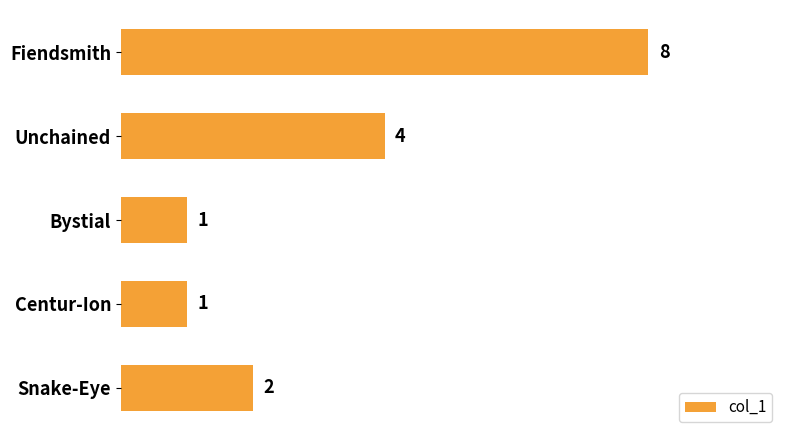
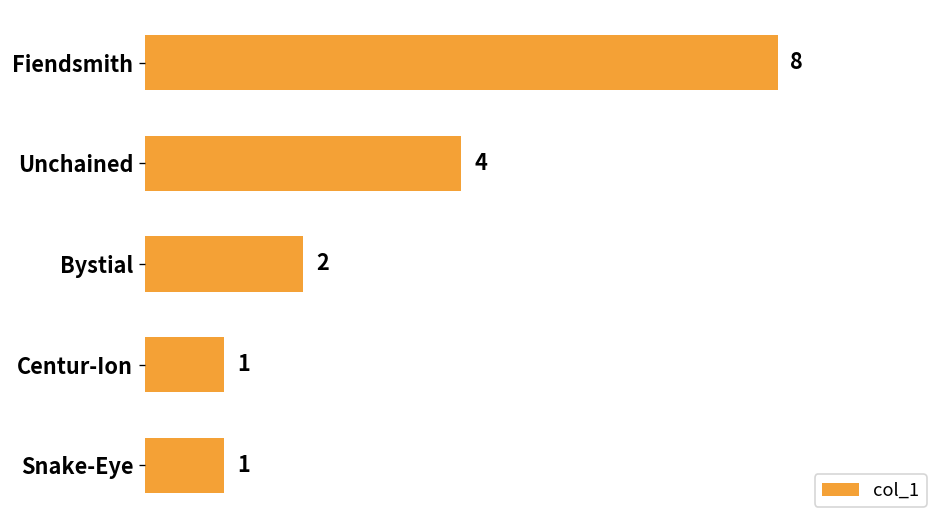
  {
    "Fiendsmith": 8,
    "Unchained": 4,
-   "Bystial": 1,
+   "Bystial": 2,
    "Centur-Ion": 1,
-   "Snake-Eye": 2
+   "Snake-Eye": 1
  }
